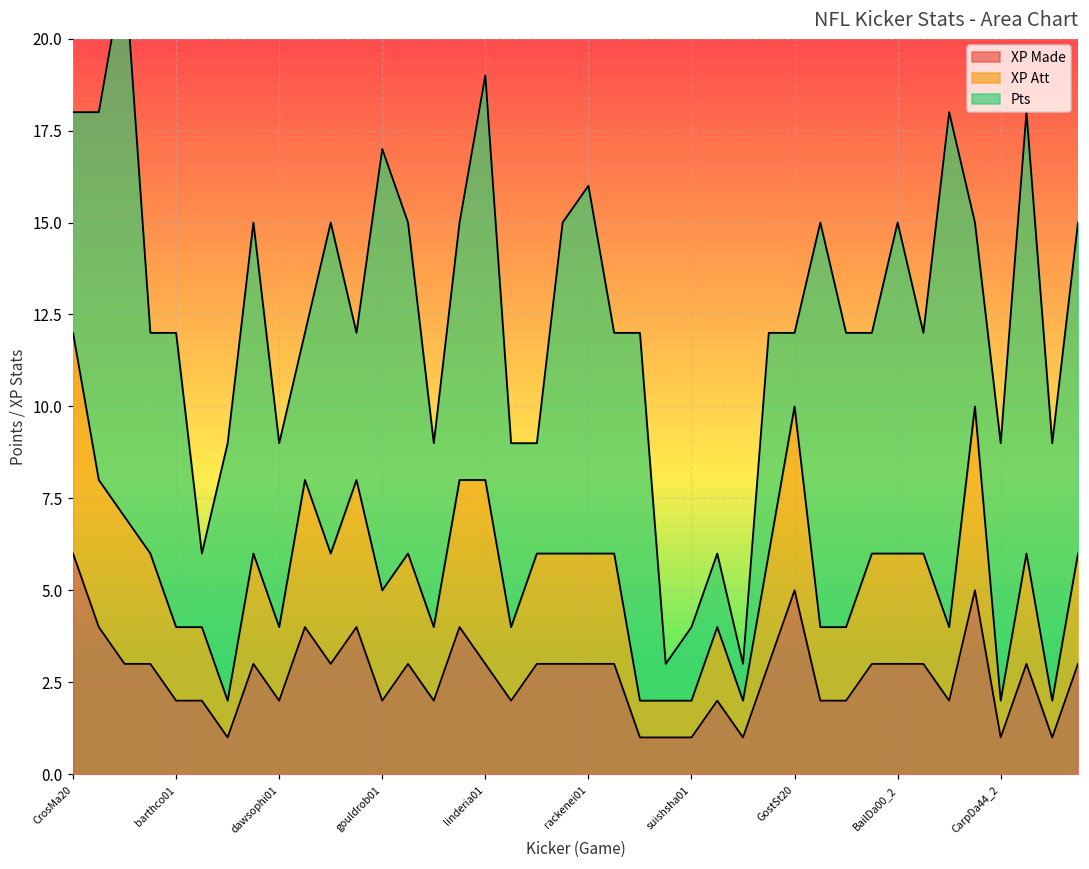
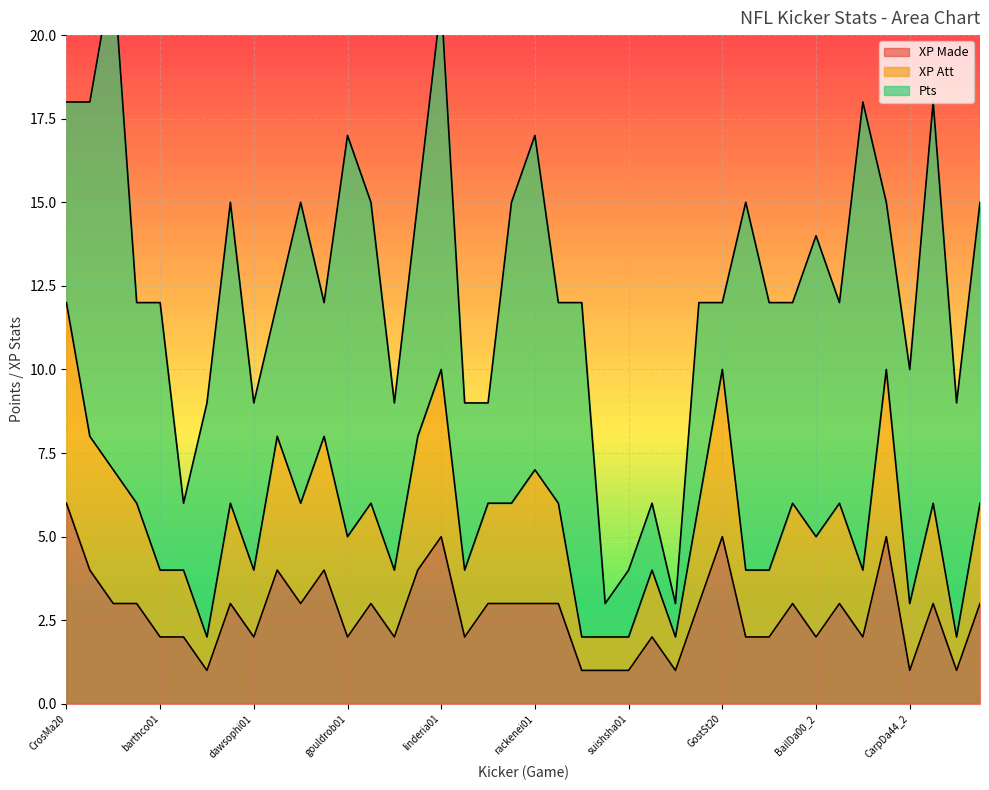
  {
    "XP Made": {
      "CrosMa20": 6,
      "barthco01": 2,
      "dawsophi01": 2,
      "gouldrob01": 2,
-     "linderia01": 3,
+     "linderia01": 5,
      "rackenei01": 3,
      "suishsha01": 1,
      "GostSt20": 5,
-     "BailDa00_2": 3,
+     "BailDa00_2": 2,
      "CarpDa44_2": 1
    },
    "XP Att": {
      "CrosMa20": 12,
      "barthco01": 4,
      "dawsophi01": 4,
      "gouldrob01": 5,
-     "rackenei01": 3,
+     "rackenei01": 4,
      "suishsha01": 2,
      "GostSt20": 10,
-     "CarpDa44_2": 1
+     "CarpDa44_2": 2
    },
    "Pts": {
      "CrosMa20": 6,
      "barthco01": 8,
      "dawsophi01": 5,
      "gouldrob01": 12,
      "rackenei01": 10,
      "suishsha01": 2,
      "GostSt20": 2,
      "BailDa00_2": 9,
      "CarpDa44_2": 7
    }
  }
